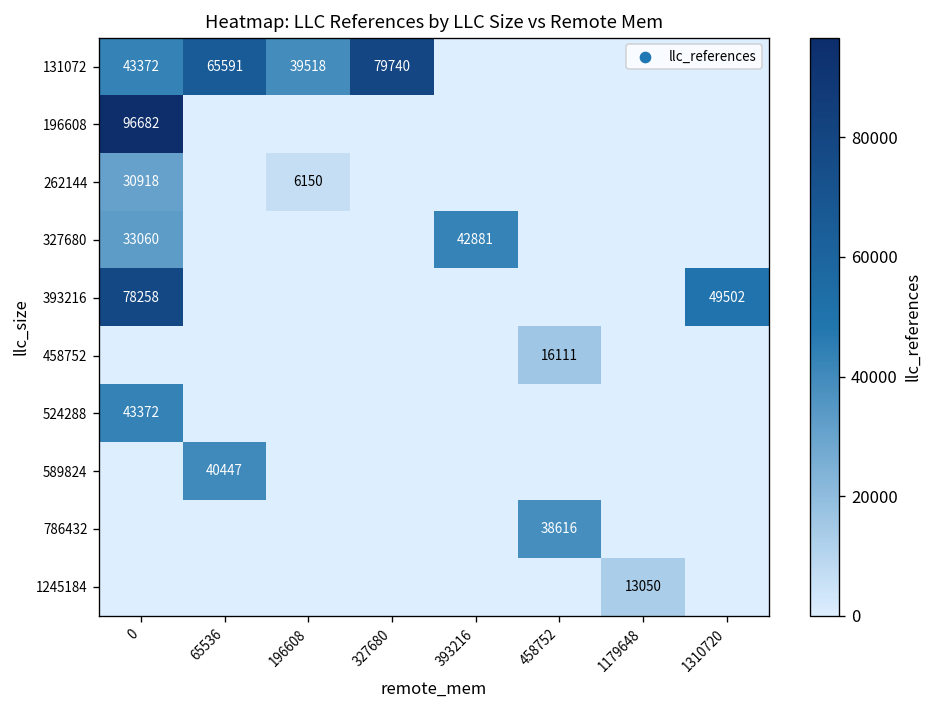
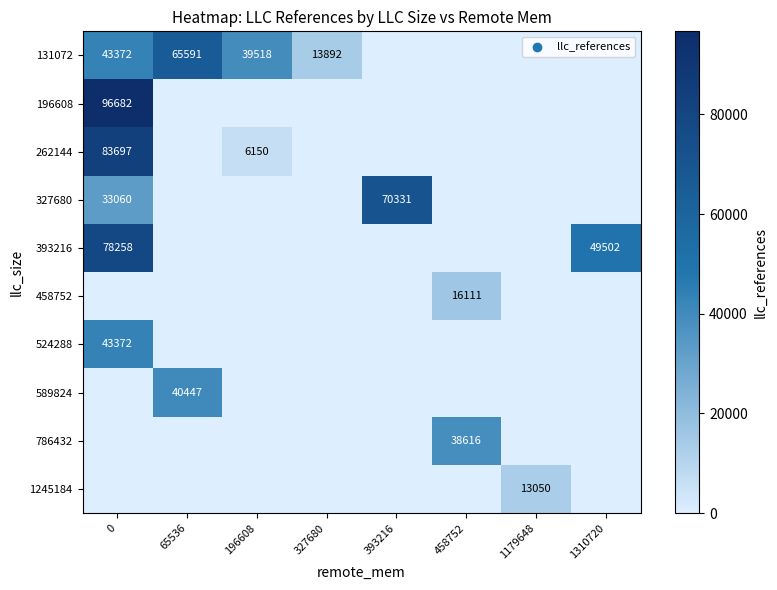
  {
    "131072": {
      "0": 43372,
      "65536": 65591,
      "196608": 39518,
-     "327680": 79740
+     "327680": 13892
    },
    "196608": {
      "0": 96682
    },
    "262144": {
-     "0": 30918,
+     "0": 83697,
      "196608": 6150
    },
    "327680": {
      "0": 33060,
-     "393216": 42881
+     "393216": 70331
    },
    "393216": {
      "0": 78258,
      "1310720": 49502
    },
    "458752": {
      "458752": 16111
    },
    "524288": {
      "0": 43372
    },
    "589824": {
      "65536": 40447
    },
    "786432": {
      "458752": 38616
    },
    "1245184": {
      "1179648": 13050
    }
  }
